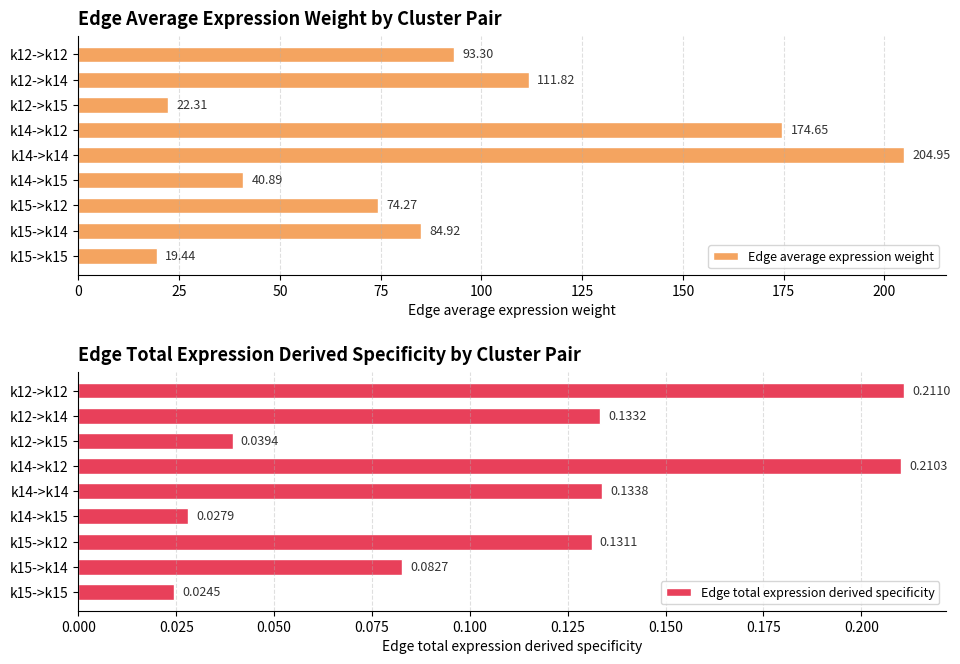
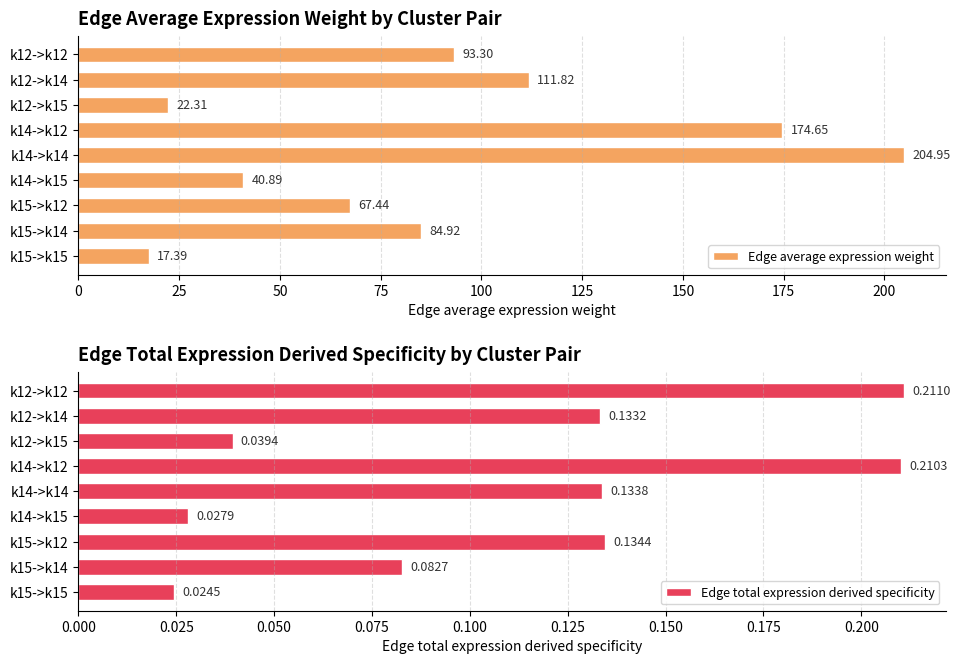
  {
    "Edge Average Expression Weight by Cluster Pair": {
      "k12->k12": 93.30,
      "k12->k14": 111.82,
      "k12->k15": 22.31,
      "k14->k12": 174.65,
      "k14->k14": 204.95,
      "k14->k15": 40.89,
-     "k15->k12": 74.27,
+     "k15->k12": 67.44,
      "k15->k14": 84.92,
-     "k15->k15": 19.44
+     "k15->k15": 17.39
    },
    "Edge Total Expression Derived Specificity by Cluster Pair": {
      "k12->k12": 0.2110,
      "k12->k14": 0.1332,
      "k12->k15": 0.0394,
      "k14->k12": 0.2103,
      "k14->k14": 0.1338,
      "k14->k15": 0.0279,
-     "k15->k12": 0.1311,
+     "k15->k12": 0.1344,
      "k15->k14": 0.0827,
      "k15->k15": 0.0245
    }
  }
